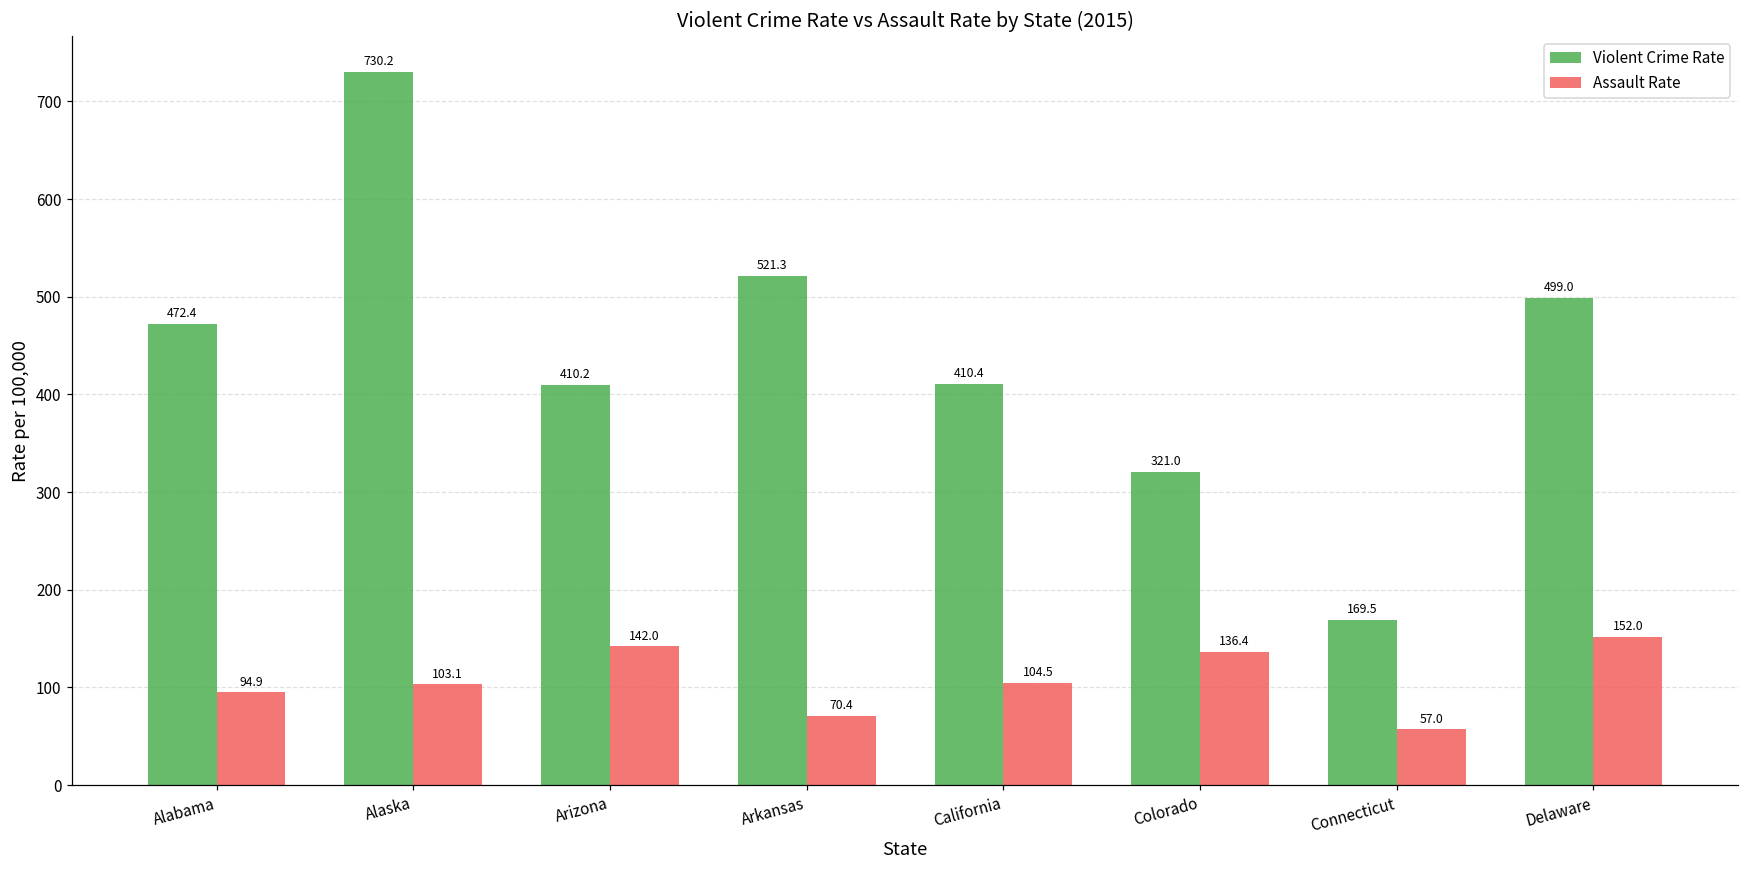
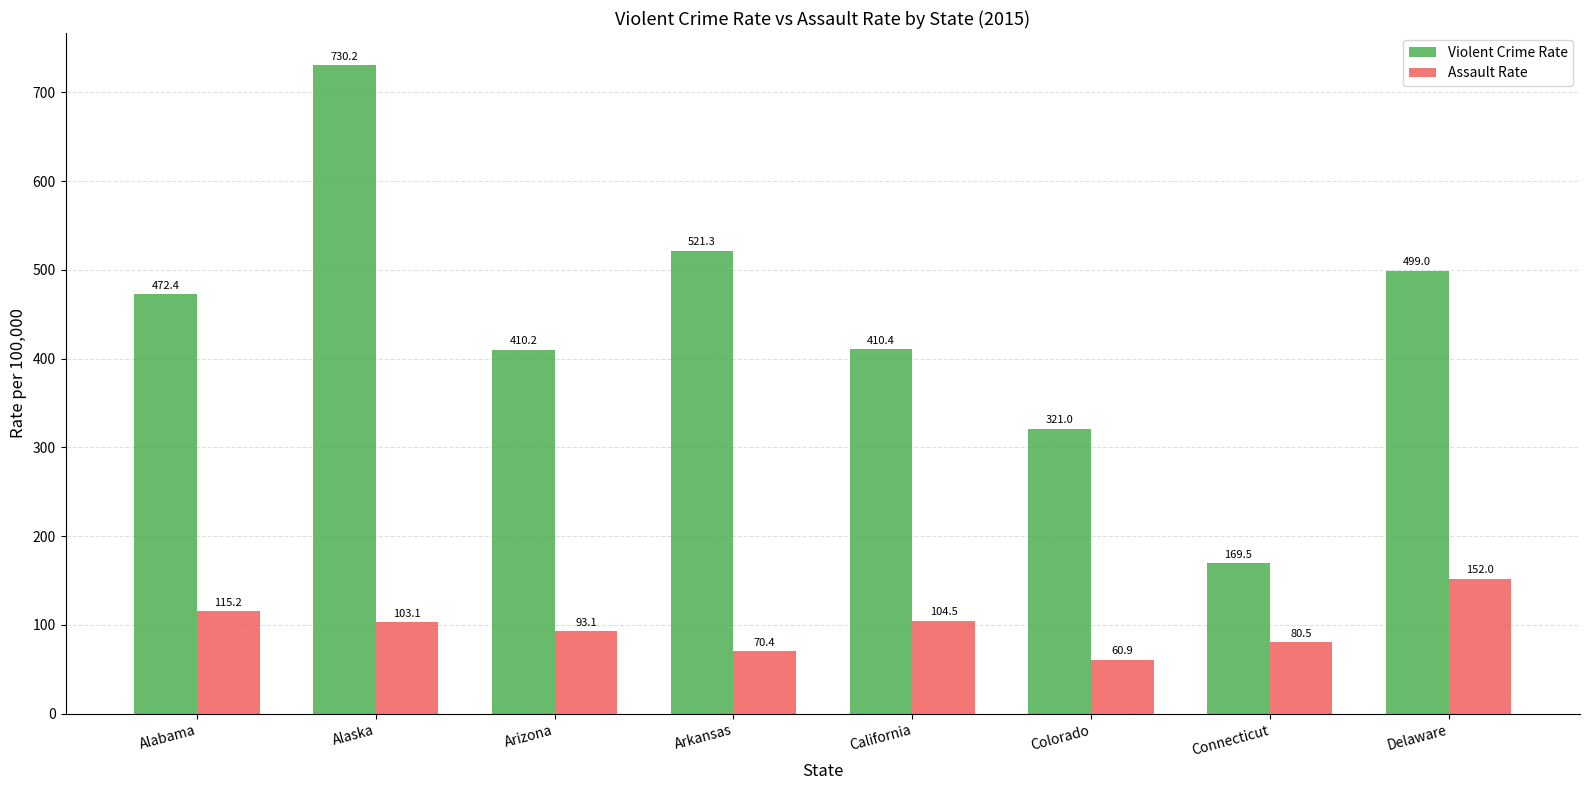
  {
    "Violent Crime Rate": {
      "Alabama": 472.4,
      "Alaska": 730.2,
      "Arizona": 410.2,
      "Arkansas": 521.3,
      "California": 410.4,
      "Colorado": 321.0,
      "Connecticut": 169.5,
      "Delaware": 499.0
    },
    "Assault Rate": {
-     "Alabama": 94.9,
+     "Alabama": 115.2,
      "Alaska": 103.1,
-     "Arizona": 142.0,
+     "Arizona": 93.1,
      "Arkansas": 70.4,
      "California": 104.5,
-     "Colorado": 136.4,
-     "Connecticut": 57.0,
+     "Colorado": 60.9,
+     "Connecticut": 80.5,
      "Delaware": 152.0
    }
  }
